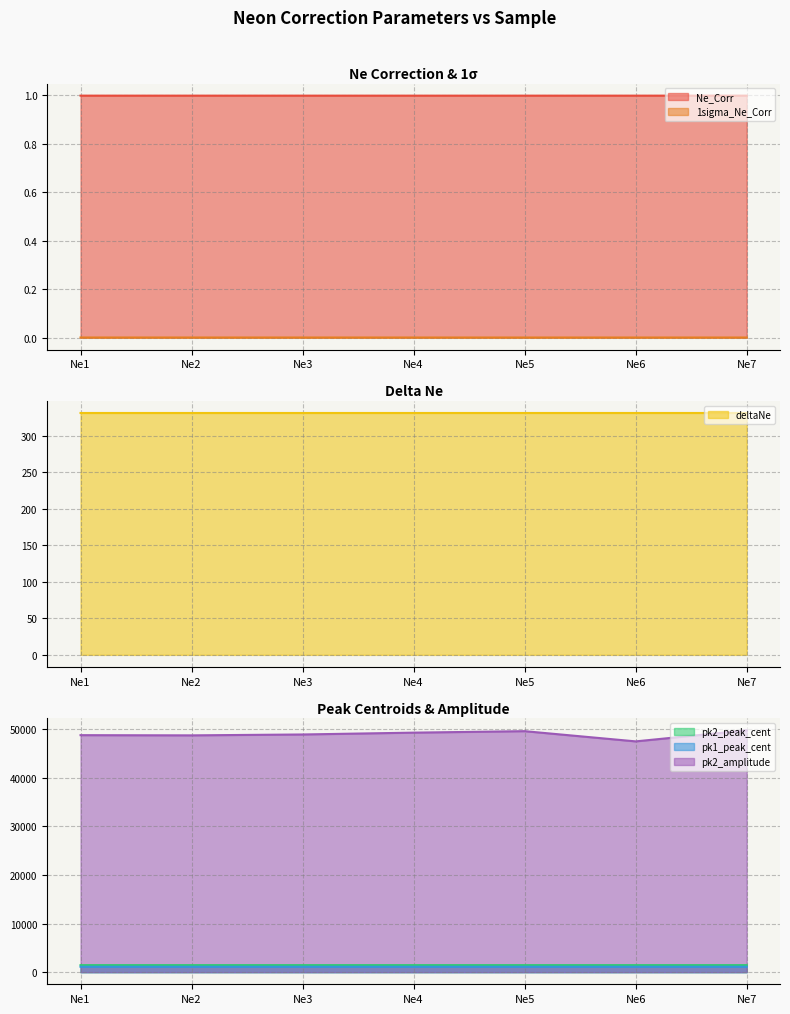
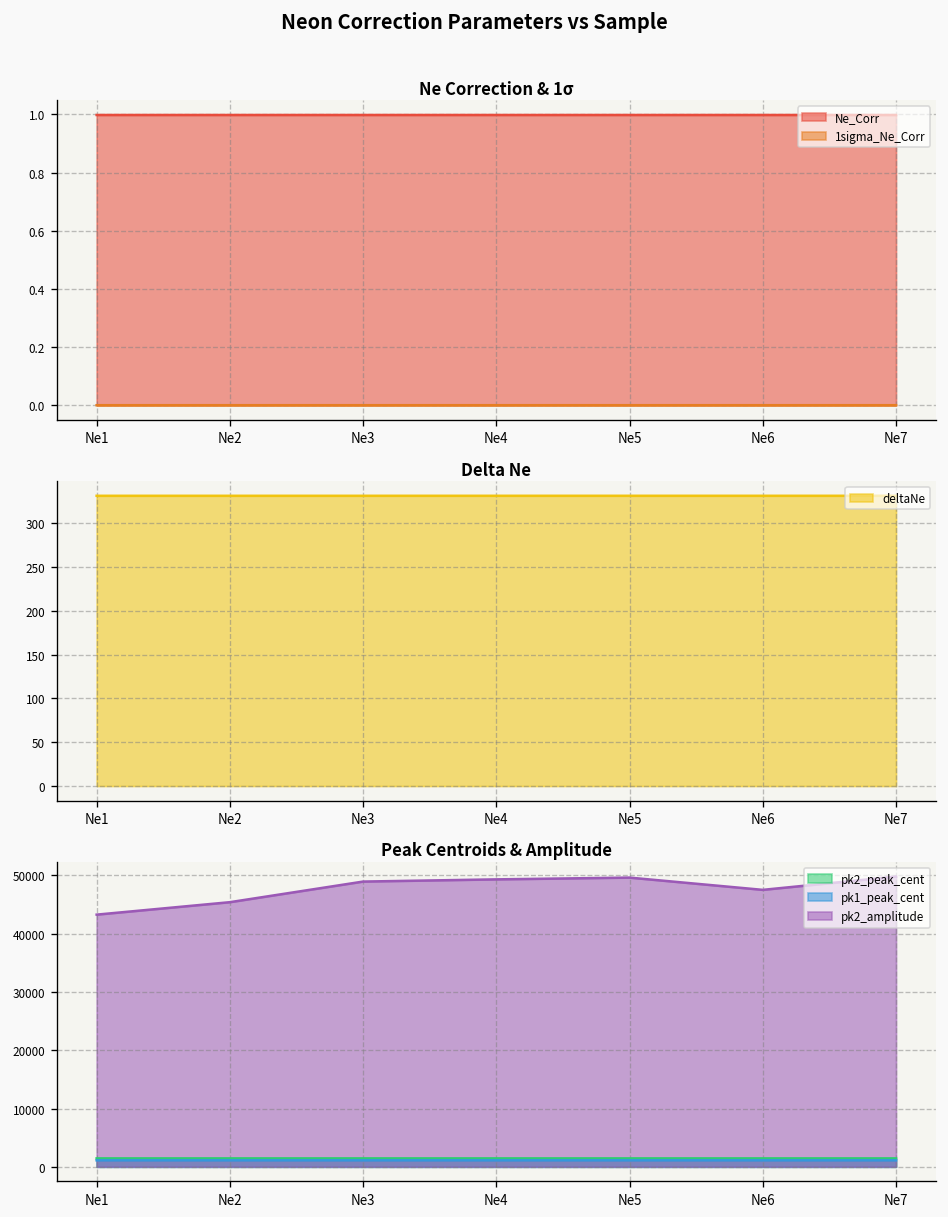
  {
    "Delta Ne": {
      "Ne1": 330,
      "Ne2": 330,
      "Ne3": 330,
      "Ne4": 330,
      "Ne5": 330,
      "Ne6": 330
    },
    "Peak Centroids & Amplitude": {
      "pk2_amplitude": {
-       "Ne1": 49000,
-       "Ne2": 49000,
+       "Ne1": 43000,
+       "Ne2": 45000,
        "Ne3": 49000,
        "Ne4": 49000,
        "Ne5": 50000,
        "Ne6": 48000
      }
    }
  }
